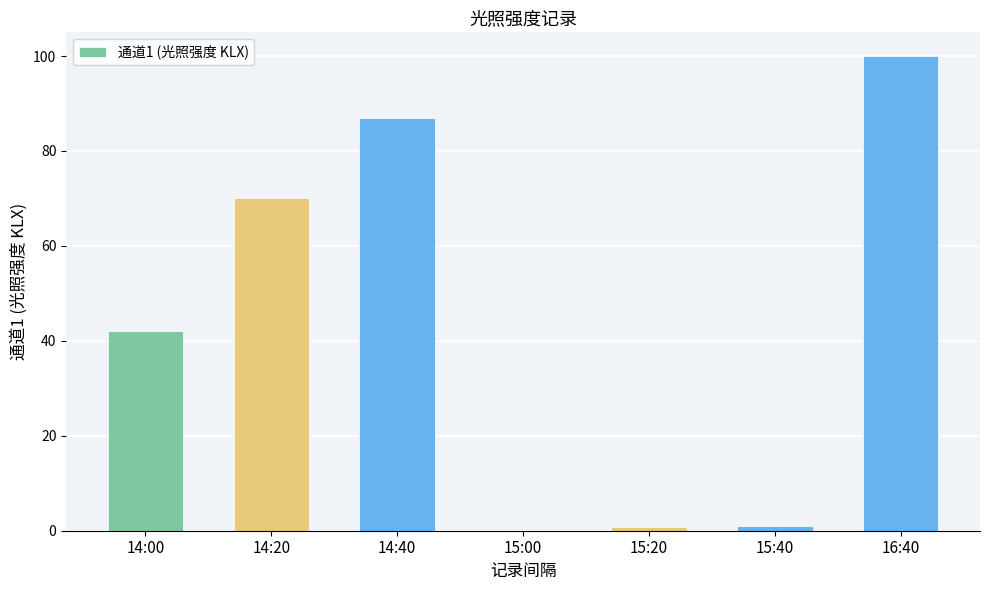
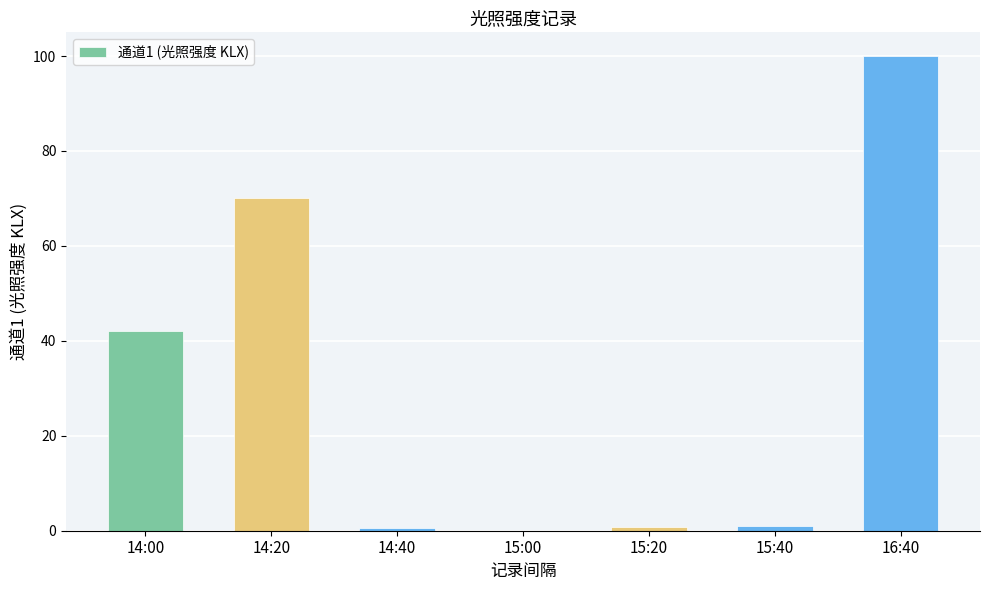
  {
    "14:00": 42,
    "14:20": 70,
-   "14:40": 87,
+   "14:40": 1,
    "15:00": 0,
    "15:20": 1,
    "15:40": 1,
    "16:40": 100
  }
